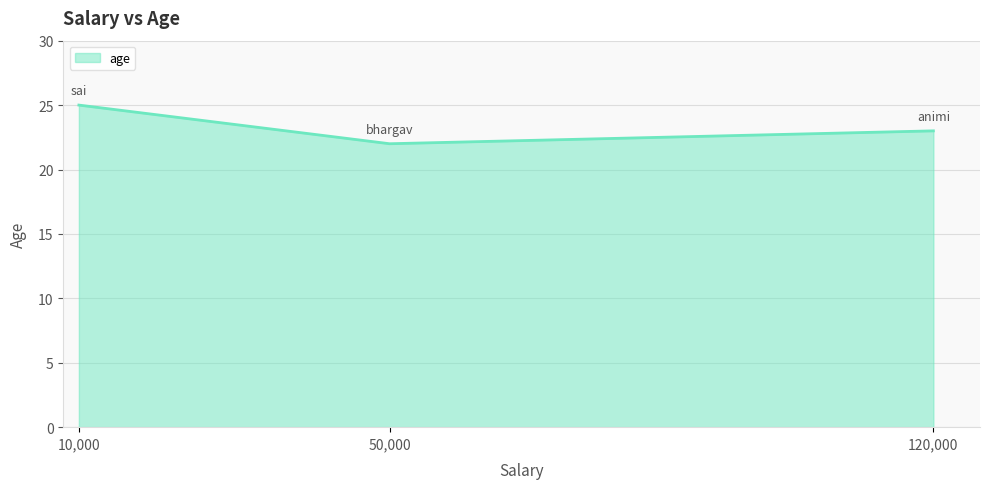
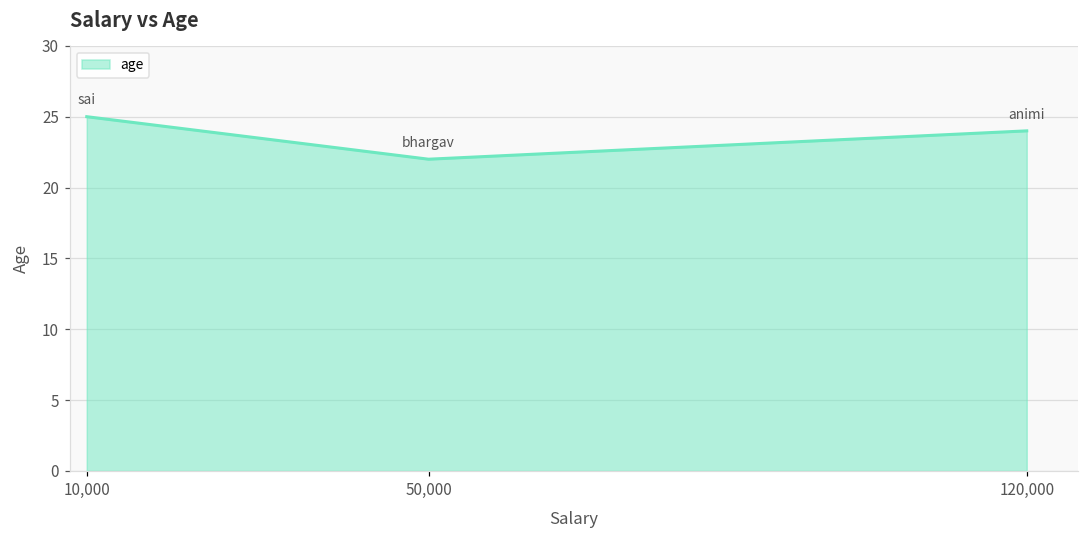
  {
    "10,000": 25,
    "50,000": 22,
-   "120,000": 23
+   "120,000": 24
  }
